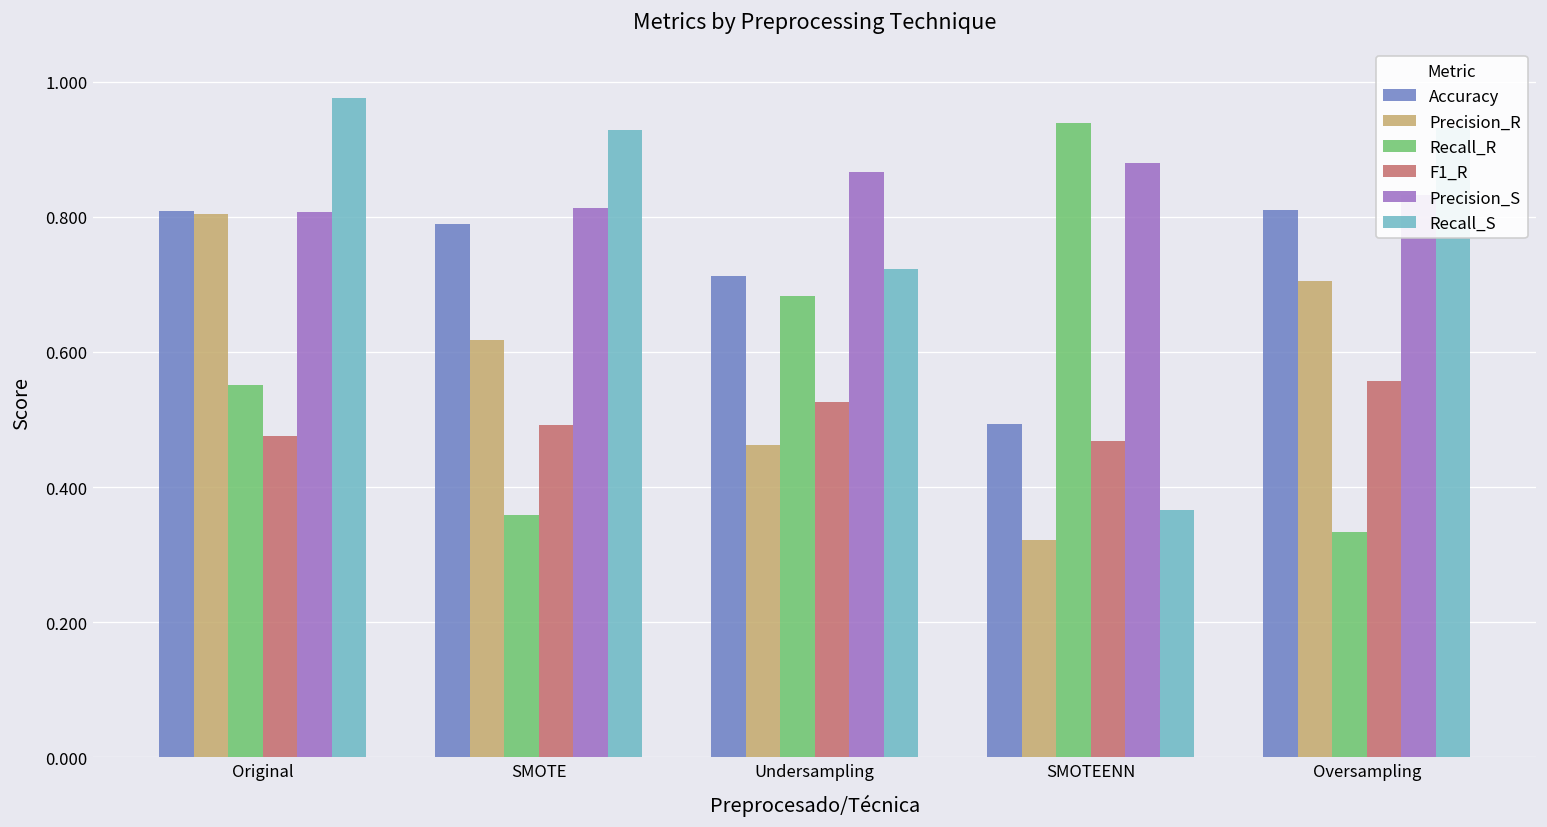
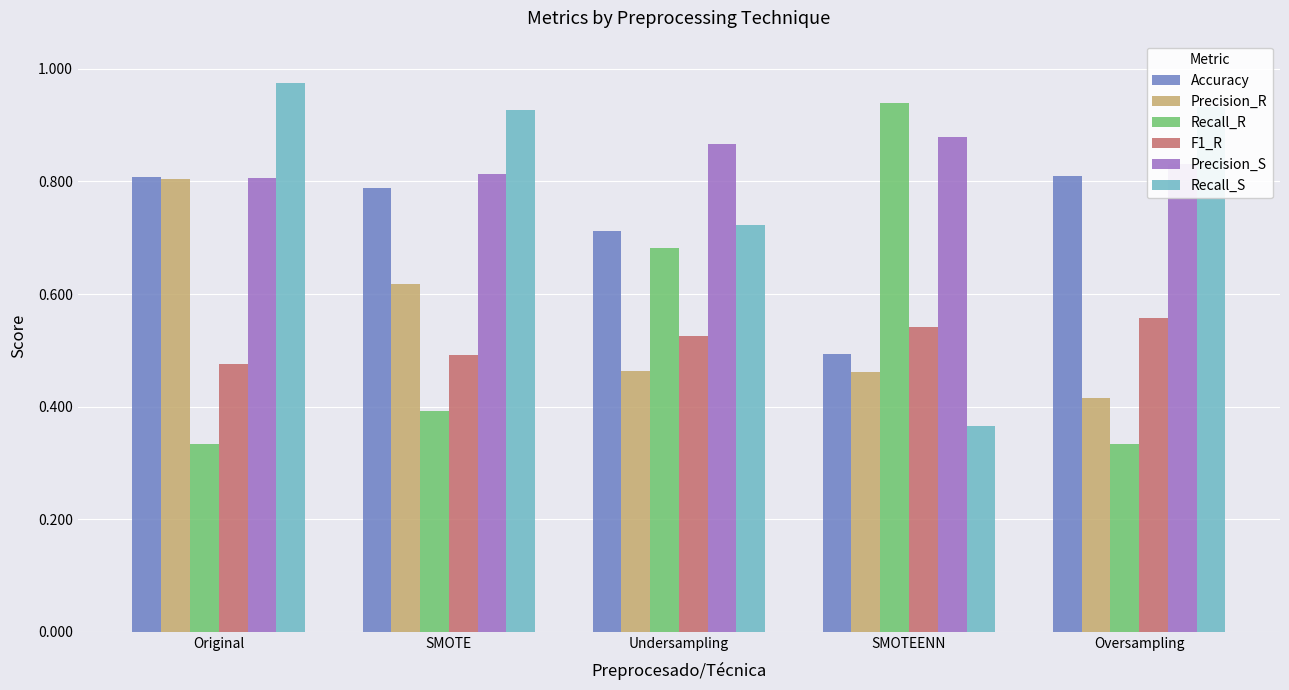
  {
    "Precision_R": {
      "Original": 0.80,
      "SMOTE": 0.62,
      "Undersampling": 0.46,
-     "SMOTEENN": 0.32,
-     "Oversampling": 0.70
+     "SMOTEENN": 0.46,
+     "Oversampling": 0.41
    },
    "Recall_R": {
-     "Original": 0.55,
-     "SMOTE": 0.36,
+     "Original": 0.33,
+     "SMOTE": 0.39,
      "Undersampling": 0.68,
      "SMOTEENN": 0.94,
      "Oversampling": 0.33
    },
    "F1_R": {
      "Original": 0.48,
      "SMOTE": 0.49,
      "Undersampling": 0.53,
-     "SMOTEENN": 0.47,
+     "SMOTEENN": 0.54,
      "Oversampling": 0.56
    }
  }
